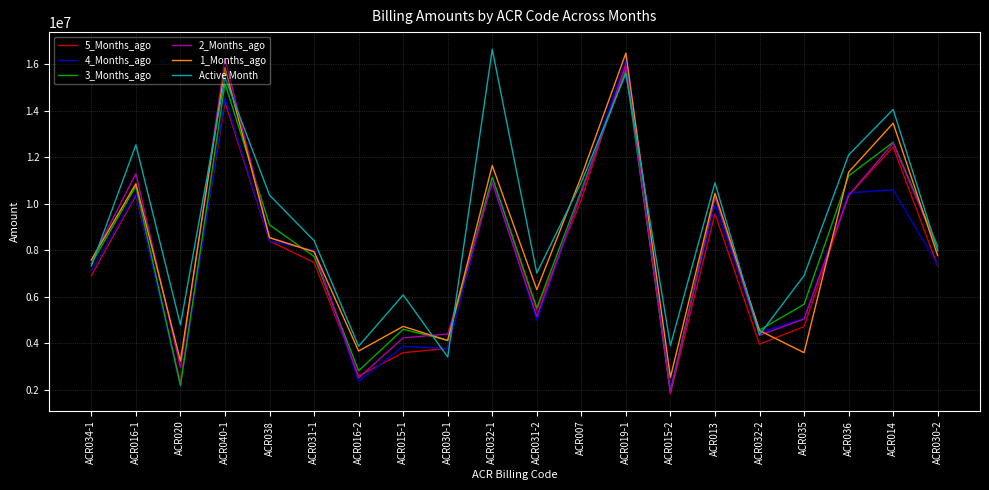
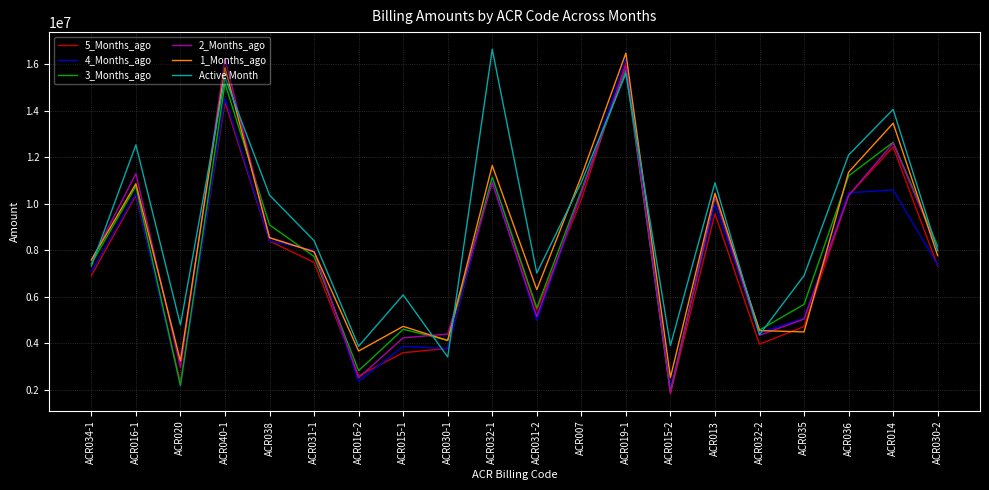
  {
    "5_Months_ago": {
      "ACR034-1": 6900000,
      "ACR020": 2300000,
      "ACR040-1": 14400000,
      "ACR031-1": 7500000,
      "ACR015-1": 3600000,
      "ACR007": 10200000,
      "ACR019-1": 16100000,
      "ACR013": 9600000,
      "ACR032-2": 4000000,
      "ACR035": 4700000,
      "ACR014": 12400000
    },
    "4_Months_ago": {
      "ACR034-1": 7100000,
      "ACR040-1": 14500000,
      "ACR016-2": 2400000,
      "ACR015-1": 3900000,
      "ACR031-2": 5000000,
      "ACR019-1": 16300000,
      "ACR015-2": 2100000,
      "ACR013": 10000000,
      "ACR036": 10500000,
      "ACR014": 10600000
    },
    "3_Months_ago": {
      "ACR038": 9100000,
      "ACR031-1": 7700000,
      "ACR016-2": 2800000,
      "ACR015-1": 4600000,
      "ACR019-1": 15700000,
      "ACR035": 5700000,
      "ACR036": 11200000,
      "ACR030-2": 8200000
    },
    "2_Months_ago": {
      "ACR016-1": 11300000,
      "ACR020": 3000000,
      "ACR015-1": 4200000,
      "ACR030-1": 4400000,
      "ACR032-1": 10900000,
      "ACR031-2": 5100000,
      "ACR019-1": 15900000
    },
    "1_Months_ago": {
      "ACR020": 3200000,
      "ACR016-2": 3700000,
      "ACR015-1": 4700000,
      "ACR032-1": 11600000,
      "ACR031-2": 6300000,
      "ACR007": 11200000,
      "ACR019-1": 16500000,
      "ACR015-2": 2500000,
      "ACR013": 10400000,
-     "ACR035": 3600000,
+     "ACR035": 4500000,
      "ACR036": 11400000,
      "ACR014": 13500000,
      "ACR030-2": 7800000
    },
    "Active Month": {
      "ACR016-1": 12500000,
      "ACR020": 4800000,
      "ACR038": 10400000,
      "ACR031-1": 8400000,
      "ACR016-2": 3900000,
      "ACR015-1": 6100000,
      "ACR030-1": 3400000,
      "ACR032-1": 16600000,
      "ACR031-2": 7000000,
      "ACR007": 10900000,
      "ACR019-1": 15600000,
      "ACR015-2": 3900000,
      "ACR013": 10900000,
      "ACR035": 6900000,
      "ACR036": 12100000,
      "ACR014": 14100000
    }
  }
